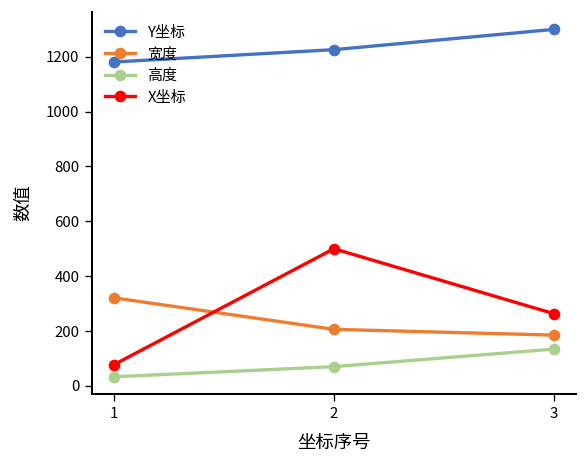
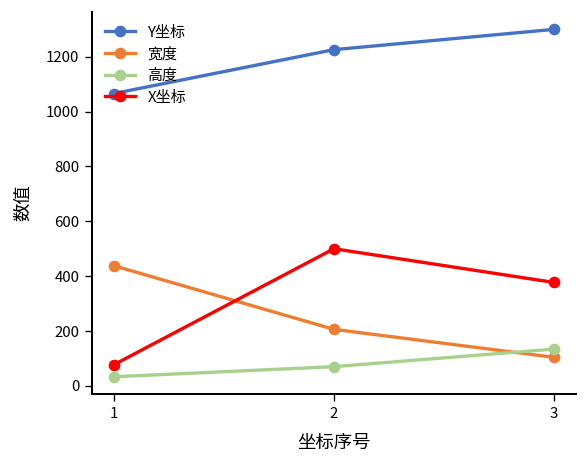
  {
    "Y坐标": {
-     "1": 1180,
+     "1": 1070,
      "2": 1230,
      "3": 1300
    },
    "宽度": {
-     "1": 320,
+     "1": 440,
      "2": 210,
-     "3": 190
+     "3": 100
    },
    "高度": {
      "1": 30,
      "2": 70,
      "3": 130
    },
    "X坐标": {
      "1": 80,
      "2": 500,
-     "3": 260
+     "3": 380
    }
  }
